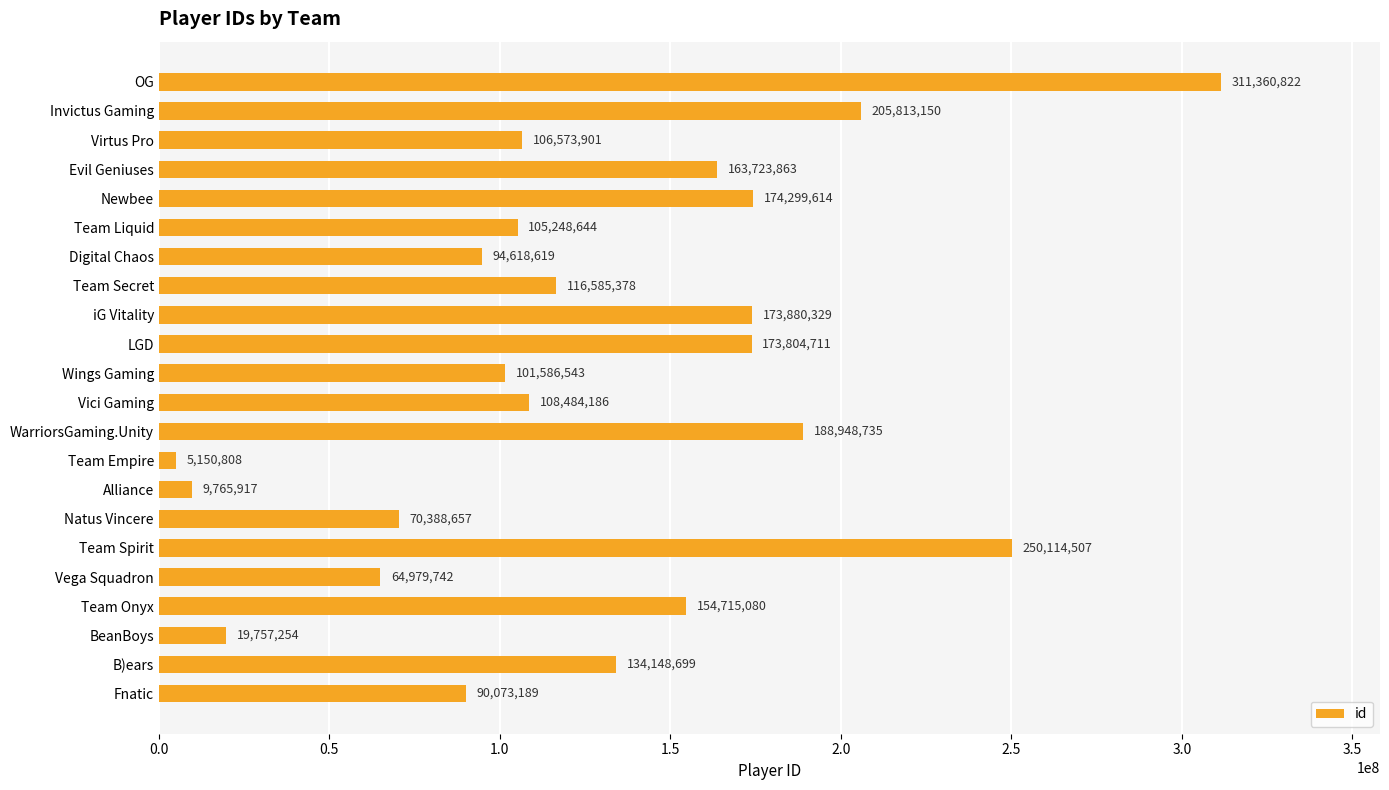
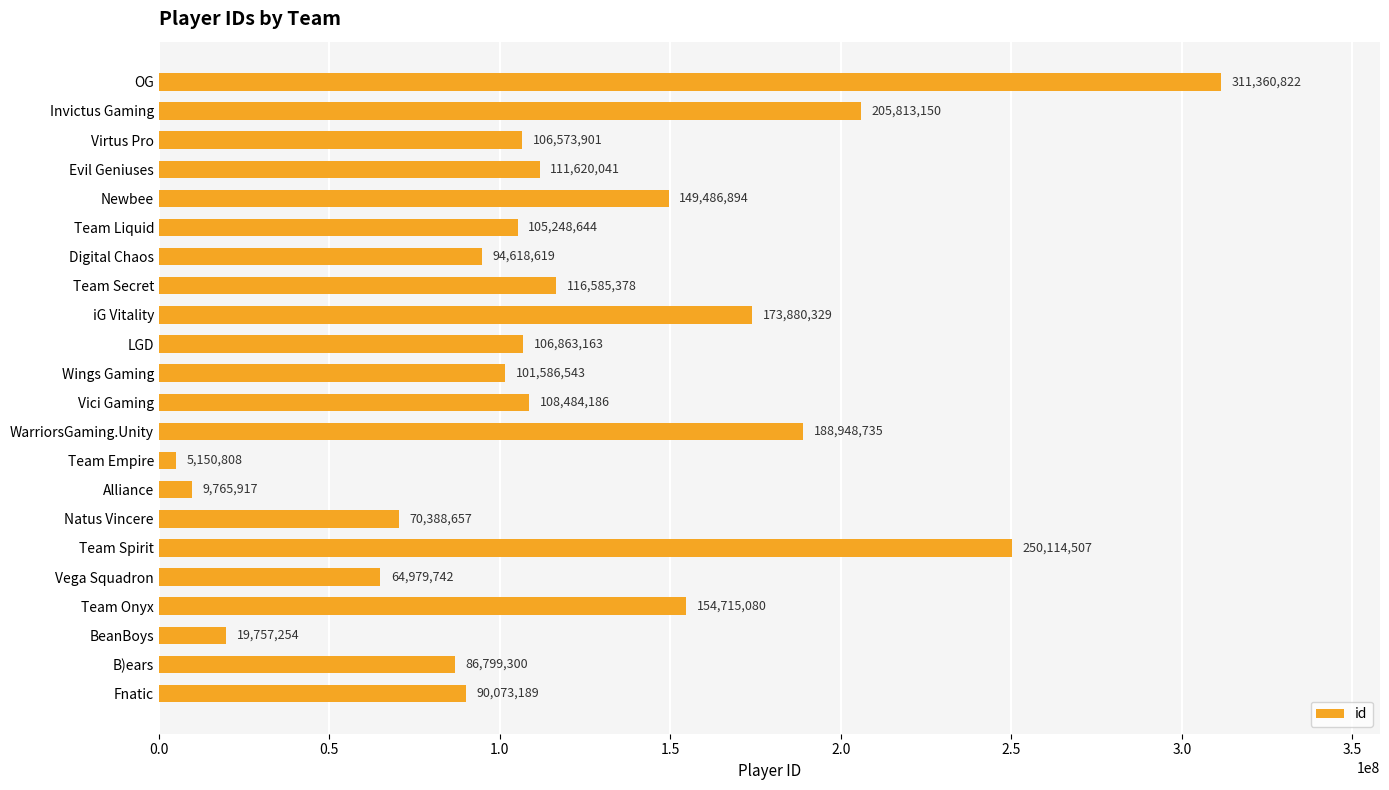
  {
    "OG": "311,360,822",
    "Invictus Gaming": "205,813,150",
    "Virtus Pro": "106,573,901",
-   "Evil Geniuses": "163,723,863",
-   "Newbee": "174,299,614",
+   "Evil Geniuses": "111,620,041",
+   "Newbee": "149,486,894",
    "Team Liquid": "105,248,644",
    "Digital Chaos": "94,618,619",
    "Team Secret": "116,585,378",
    "iG Vitality": "173,880,329",
-   "LGD": "173,804,711",
+   "LGD": "106,863,163",
    "Wings Gaming": "101,586,543",
    "Vici Gaming": "108,484,186",
    "WarriorsGaming.Unity": "188,948,735",
    "Team Empire": "5,150,808",
    "Alliance": "9,765,917",
    "Natus Vincere": "70,388,657",
    "Team Spirit": "250,114,507",
    "Vega Squadron": "64,979,742",
    "Team Onyx": "154,715,080",
    "BeanBoys": "19,757,254",
-   "B)ears": "134,148,699",
+   "B)ears": "86,799,300",
    "Fnatic": "90,073,189"
  }
